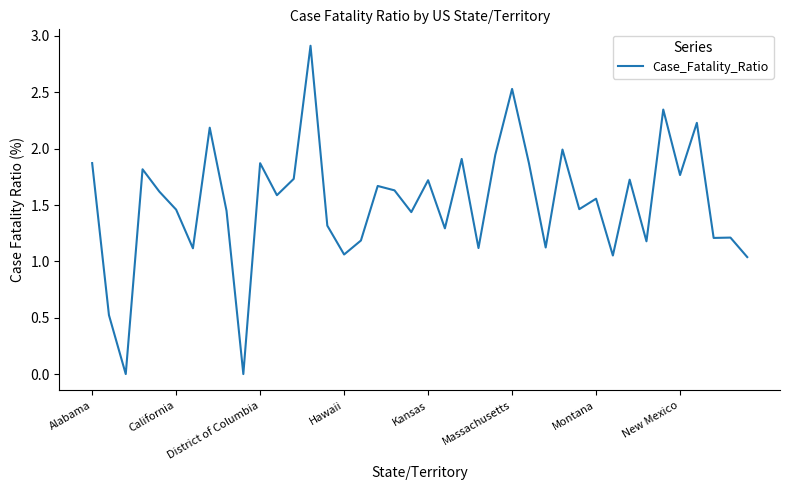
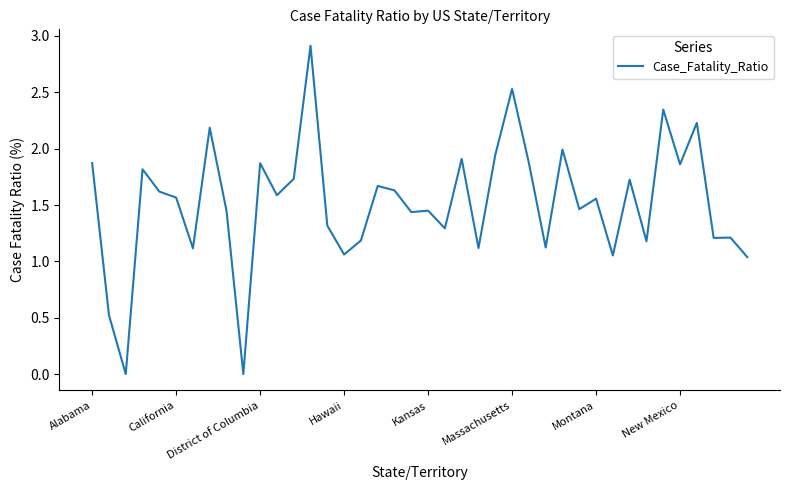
  {
    "Alabama": 1.87,
-   "California": 1.46,
+   "California": 1.57,
    "District of Columbia": 1.87,
    "Hawaii": 1.06,
-   "Kansas": 1.72,
+   "Kansas": 1.45,
    "Massachusetts": 2.53,
    "Montana": 1.56,
-   "New Mexico": 1.77
+   "New Mexico": 1.86
  }
